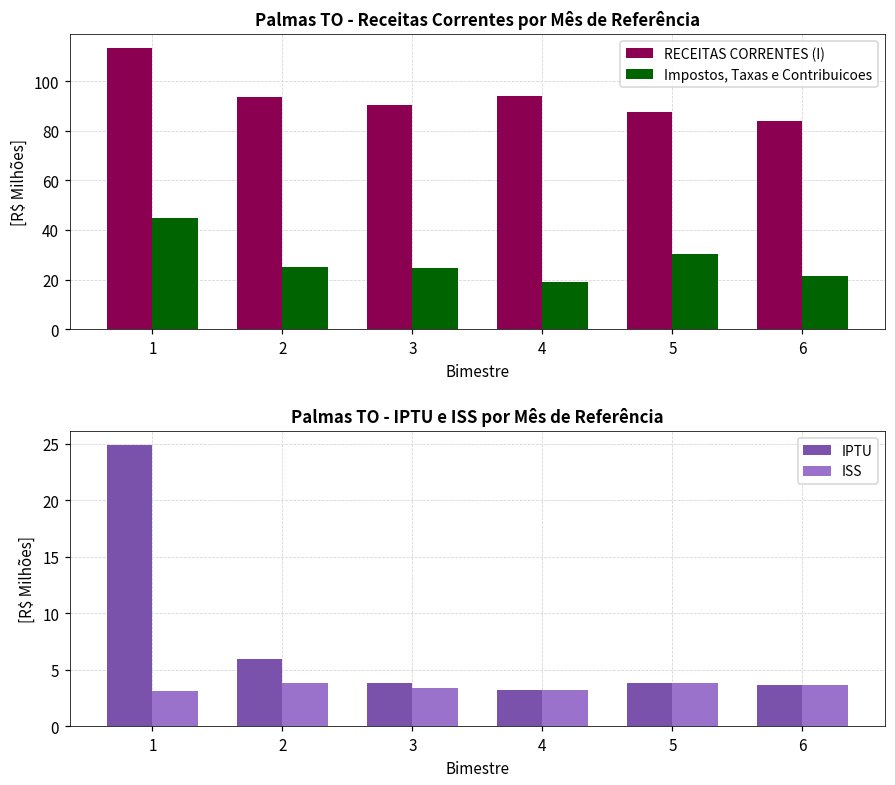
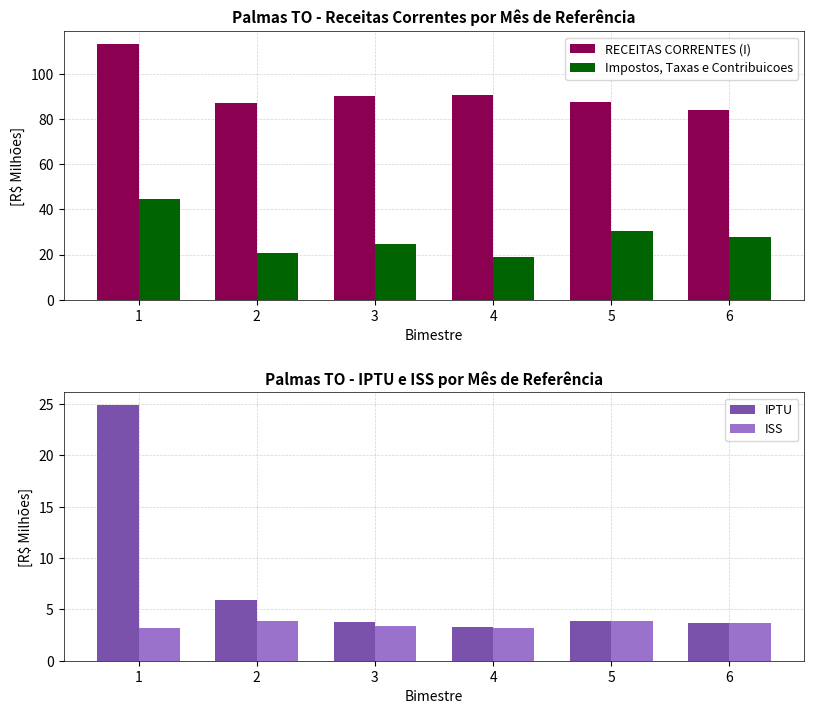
  {
    "Palmas TO - Receitas Correntes por Mês de Referência": {
      "RECEITAS CORRENTES (I)": {
        "1": 113,
-       "2": 94,
+       "2": 87,
        "3": 90,
-       "4": 94,
+       "4": 91,
        "5": 88,
        "6": 84
      },
      "Impostos, Taxas e Contribuicoes": {
        "1": 45,
-       "2": 25,
+       "2": 21,
        "3": 25,
        "4": 19,
        "5": 30,
-       "6": 21
+       "6": 28
      }
    }
  }
